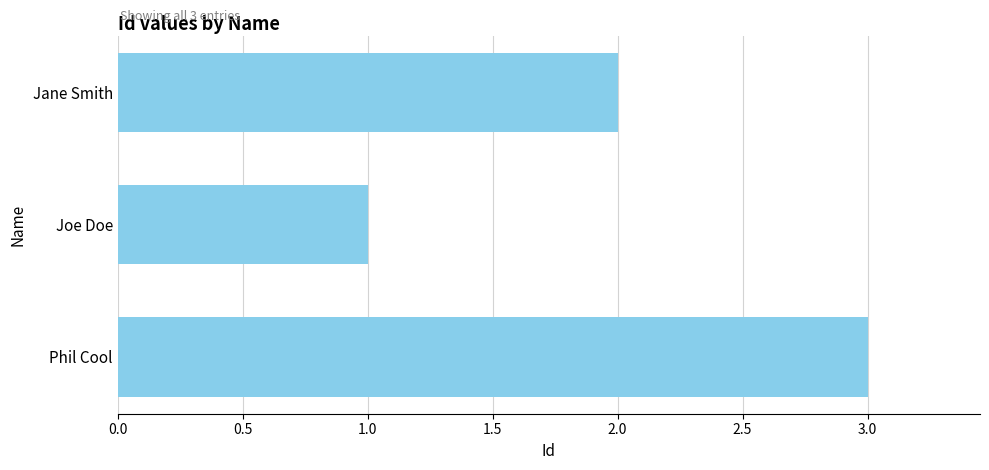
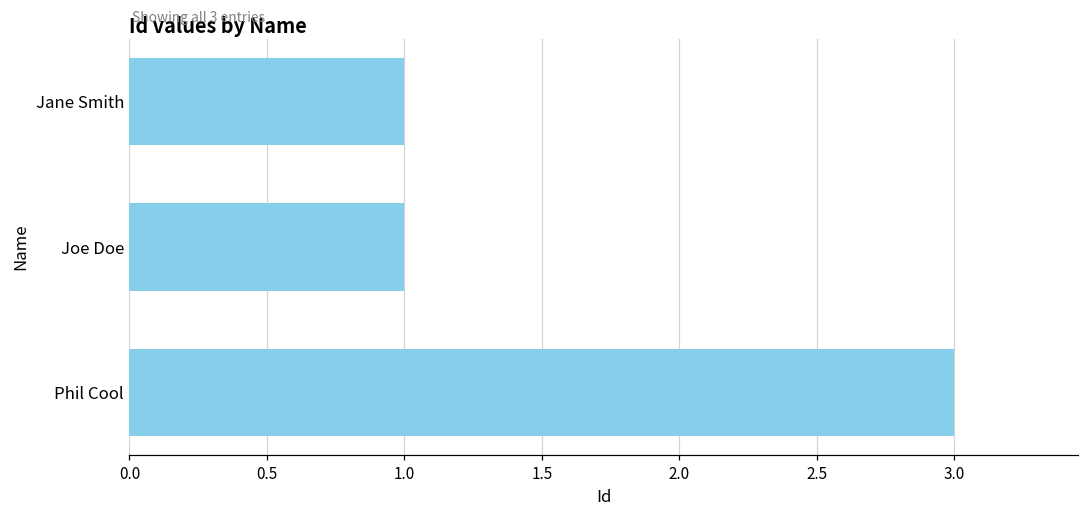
  {
-   "Jane Smith": 2,
+   "Jane Smith": 1,
    "Joe Doe": 1,
    "Phil Cool": 3
  }
